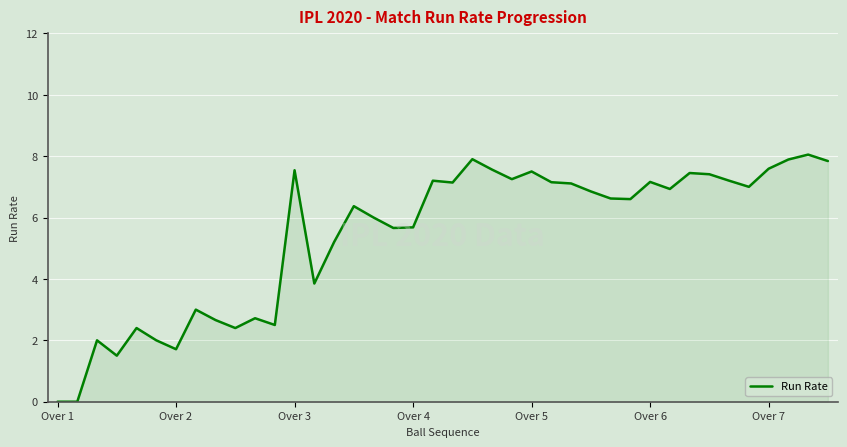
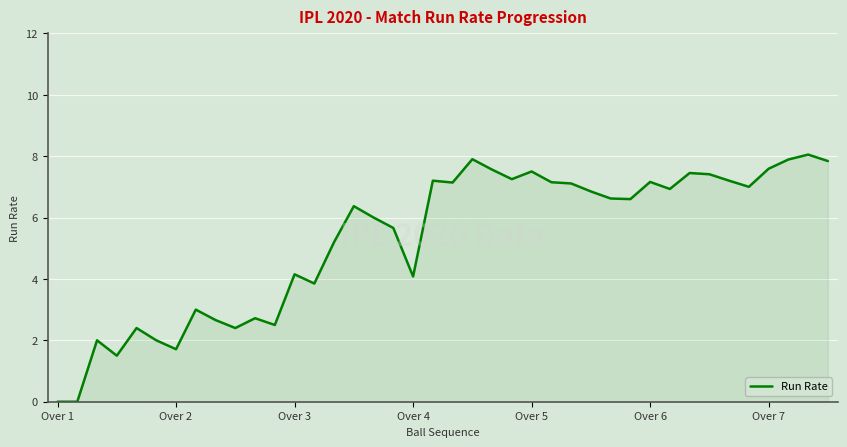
  {
    "Over 1": 0.0,
    "Over 2": 1.7,
-   "Over 3": 7.5,
-   "Over 4": 5.7,
+   "Over 3": 4.2,
+   "Over 4": 4.1,
    "Over 5": 7.5,
    "Over 6": 7.2,
    "Over 7": 7.6
  }
